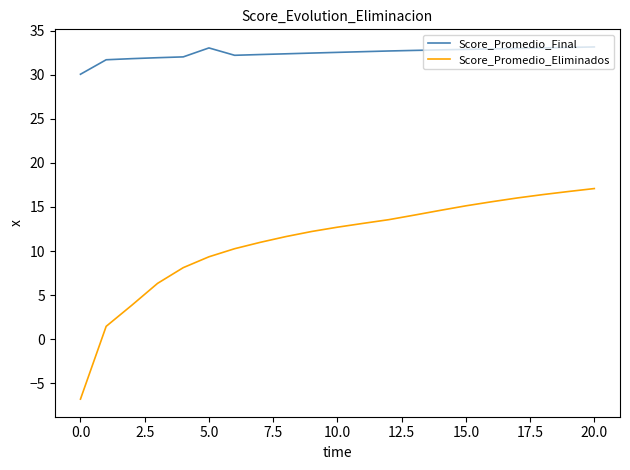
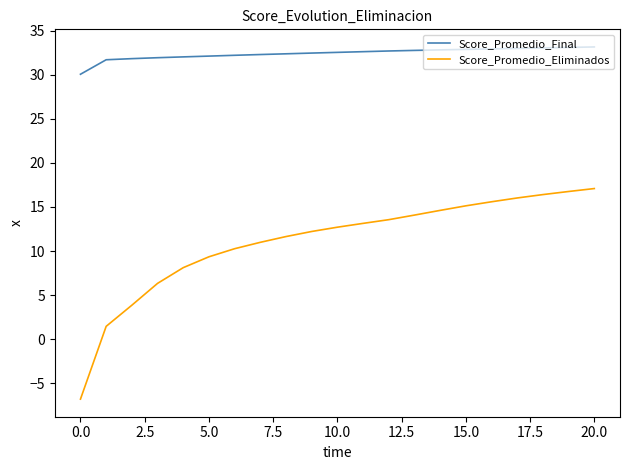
  {
    "Score_Promedio_Final": {
      "0.0": 30,
-     "5.0": 33,
+     "5.0": 32,
      "10.0": 33
    },
    "Score_Promedio_Eliminados": {
      "0.0": -7,
      "5.0": 9,
      "10.0": 13,
      "15.0": 15,
      "20.0": 17
    }
  }
